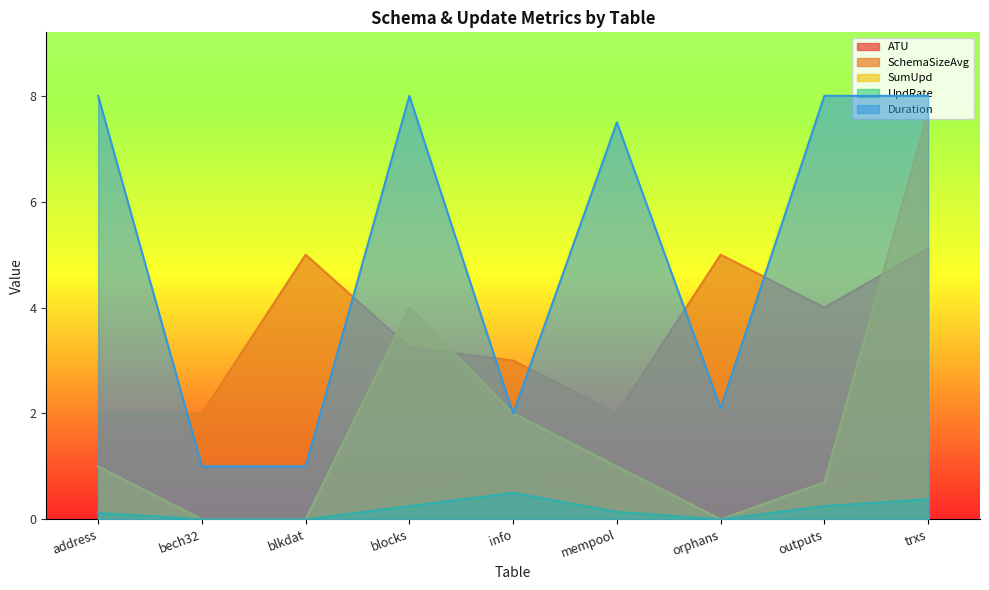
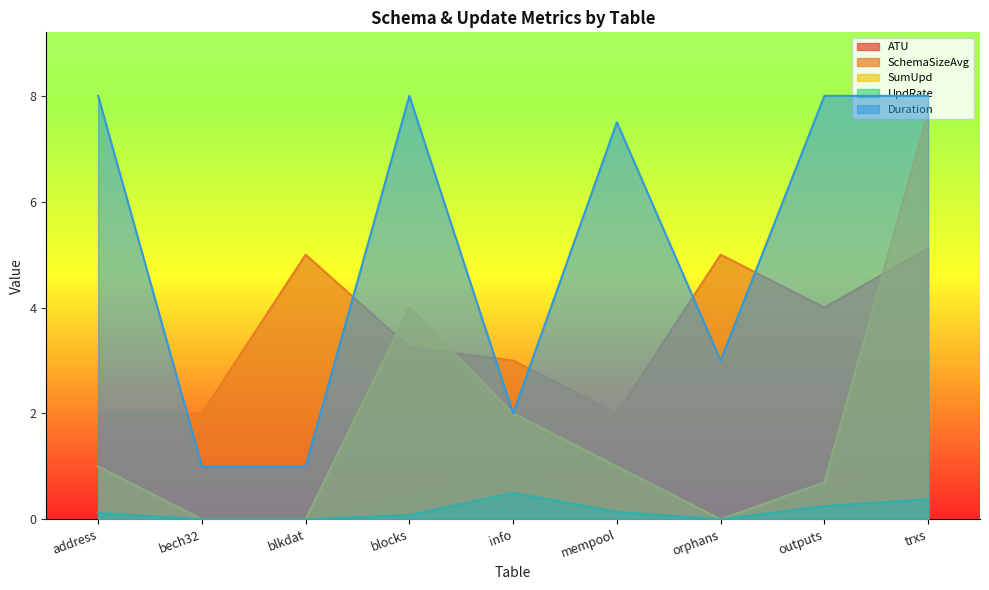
  {
    "SumUpd": {
      "address": 1.0,
      "blocks": 4.0,
      "mempool": 1.0,
      "outputs": 0.7
    },
    "UpdRate": {
-     "blocks": 0.3,
+     "blocks": 0.1,
      "info": 0.5,
      "outputs": 0.3,
      "trxs": 0.4
    },
    "Duration": {
      "address": 8.0,
      "bech32": 1.0,
      "blkdat": 1.0,
      "blocks": 8.0,
      "mempool": 7.5,
-     "orphans": 2.1,
+     "orphans": 3.0,
      "outputs": 8.0
    }
  }
